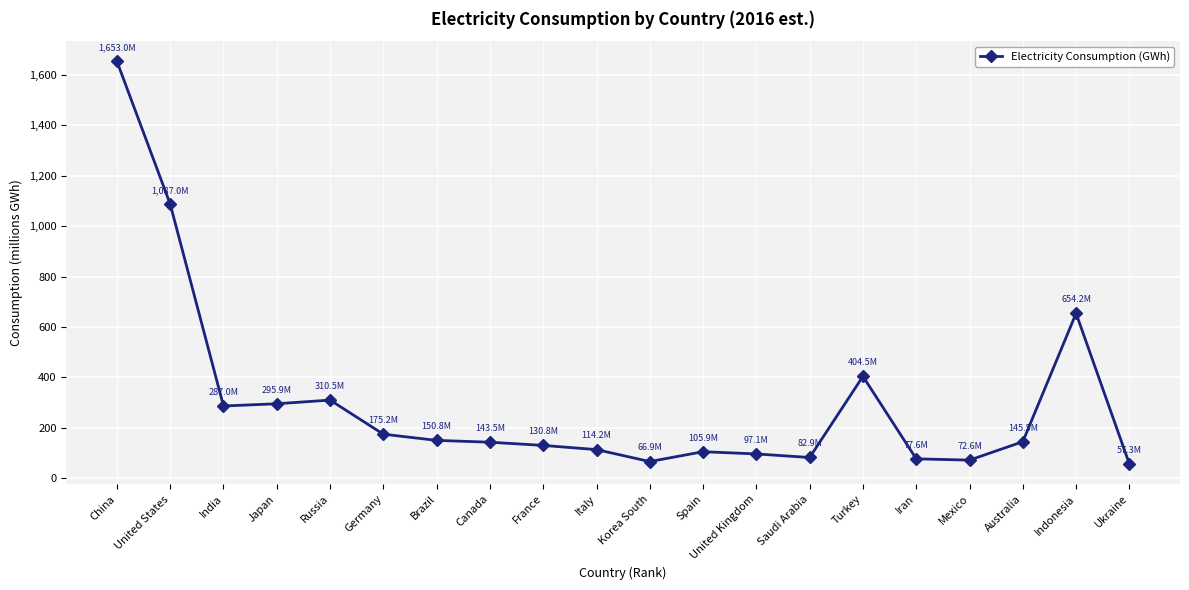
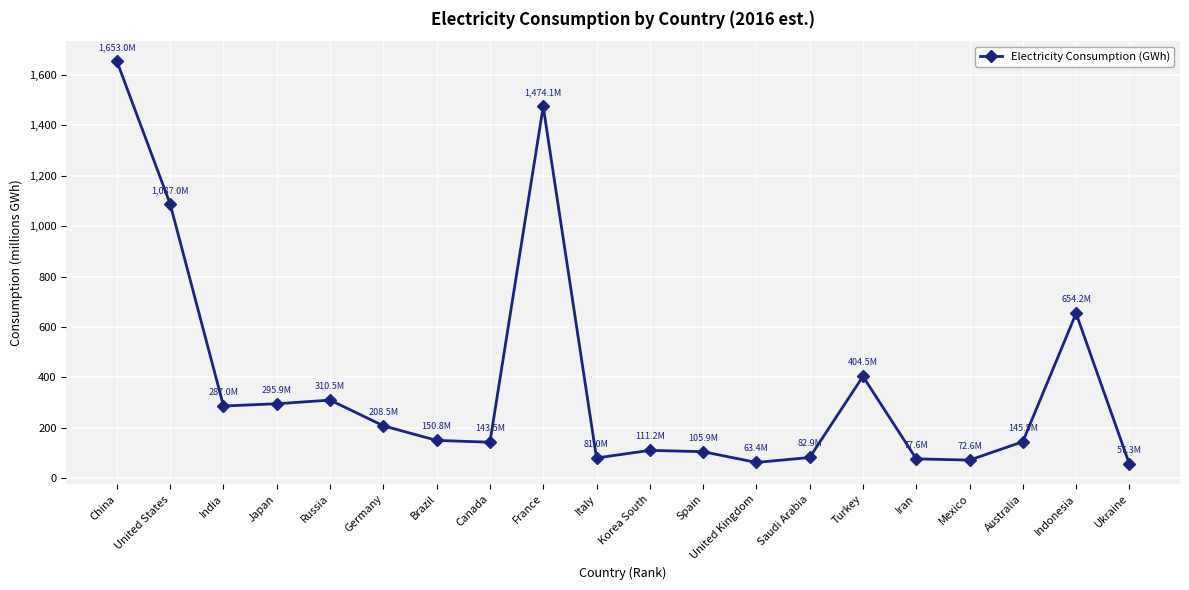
  {
    "China": "1,653.0M",
    "United States": "1,087.0M",
    "India": "287.0M",
    "Japan": "295.9M",
    "Russia": "310.5M",
-   "Germany": "175.2M",
+   "Germany": "208.5M",
    "Brazil": "150.8M",
    "Canada": "143.5M",
-   "France": "130.8M",
-   "Italy": "114.2M",
-   "Korea South": "66.9M",
+   "France": "1,474.1M",
+   "Italy": "81.0M",
+   "Korea South": "111.2M",
    "Spain": "105.9M",
-   "United Kingdom": "97.1M",
+   "United Kingdom": "63.4M",
    "Saudi Arabia": "82.9M",
    "Turkey": "404.5M",
    "Iran": "77.6M",
    "Mexico": "72.6M",
    "Australia": "145.5M",
    "Indonesia": "654.2M",
    "Ukraine": "57.3M"
  }
